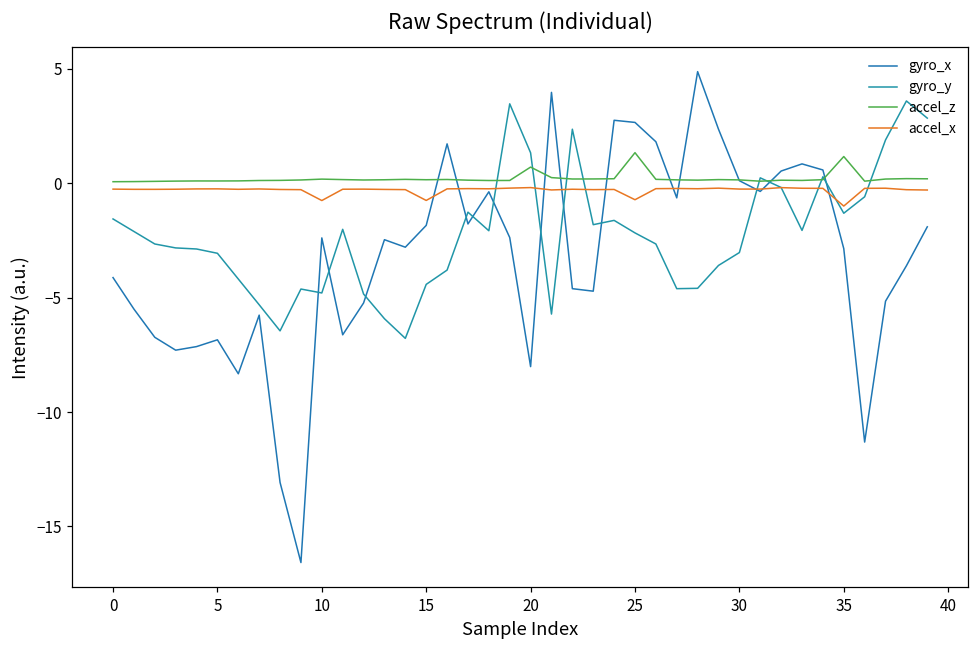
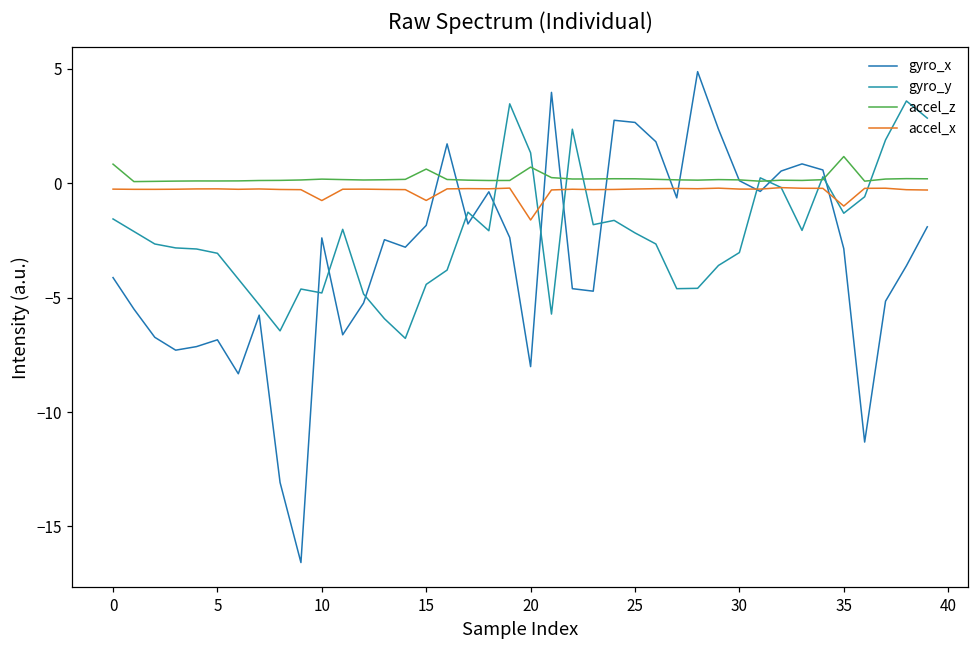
  {
    "accel_z": {
-     "0": 0.1,
+     "0": 0.8,
      "5": 0.1,
      "10": 0.2,
-     "15": 0.2,
+     "15": 0.6,
      "20": 0.7,
-     "25": 1.3,
+     "25": 0.2,
      "35": 1.2
    },
    "accel_x": {
      "0": -0.3,
      "5": -0.2,
      "10": -0.8,
      "15": -0.8,
-     "20": -0.2,
-     "25": -0.7,
+     "20": -1.6,
+     "25": -0.3,
      "30": -0.3,
      "35": -1.0
    }
  }
